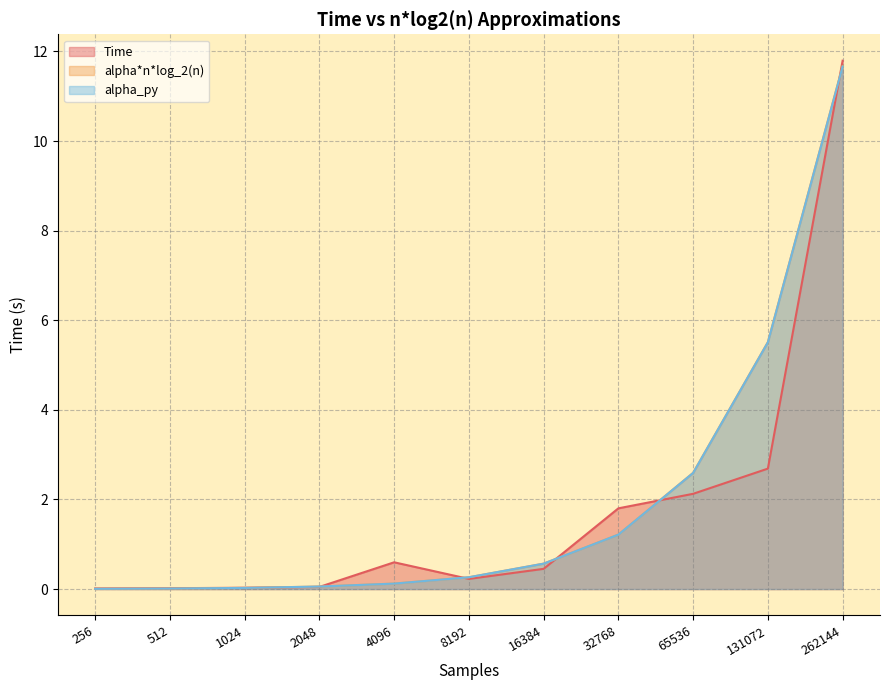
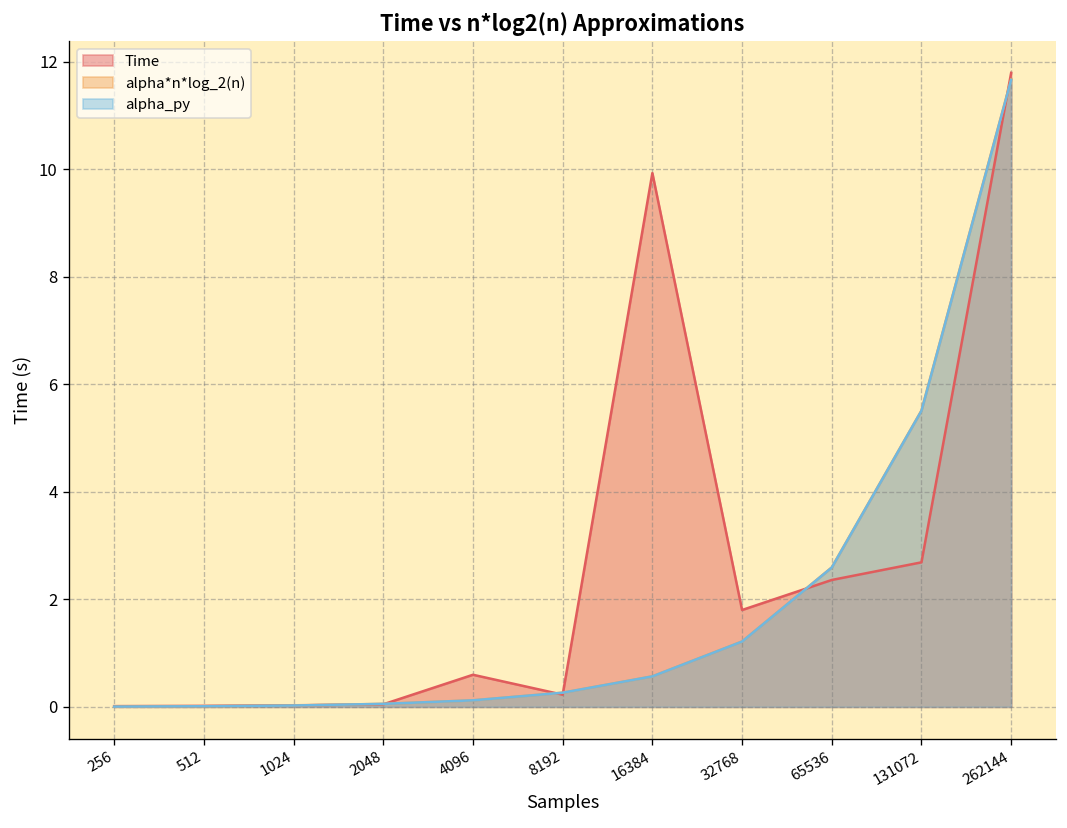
  {
    "Time": {
      "4096": 0.6,
-     "16384": 0.5,
+     "16384": 9.9,
      "32768": 1.8,
-     "65536": 2.1,
+     "65536": 2.4,
      "131072": 2.7,
      "262144": 11.8
    },
    "alpha_py": {
      "4096": 0.1,
      "16384": 0.6,
      "32768": 1.2,
      "65536": 2.6,
      "131072": 5.5,
      "262144": 11.7
    }
  }
